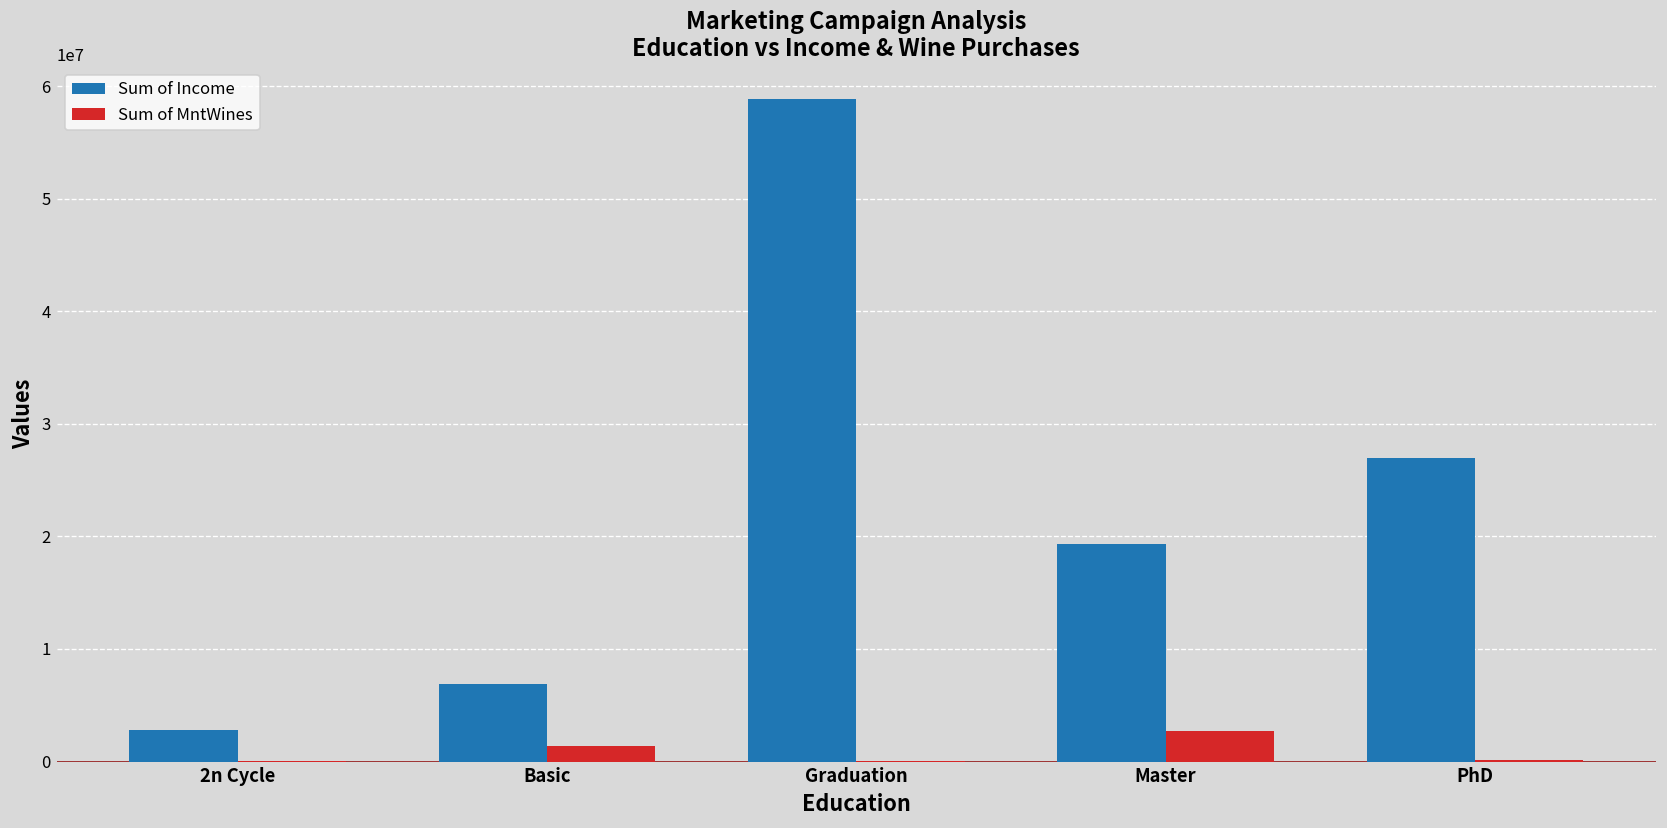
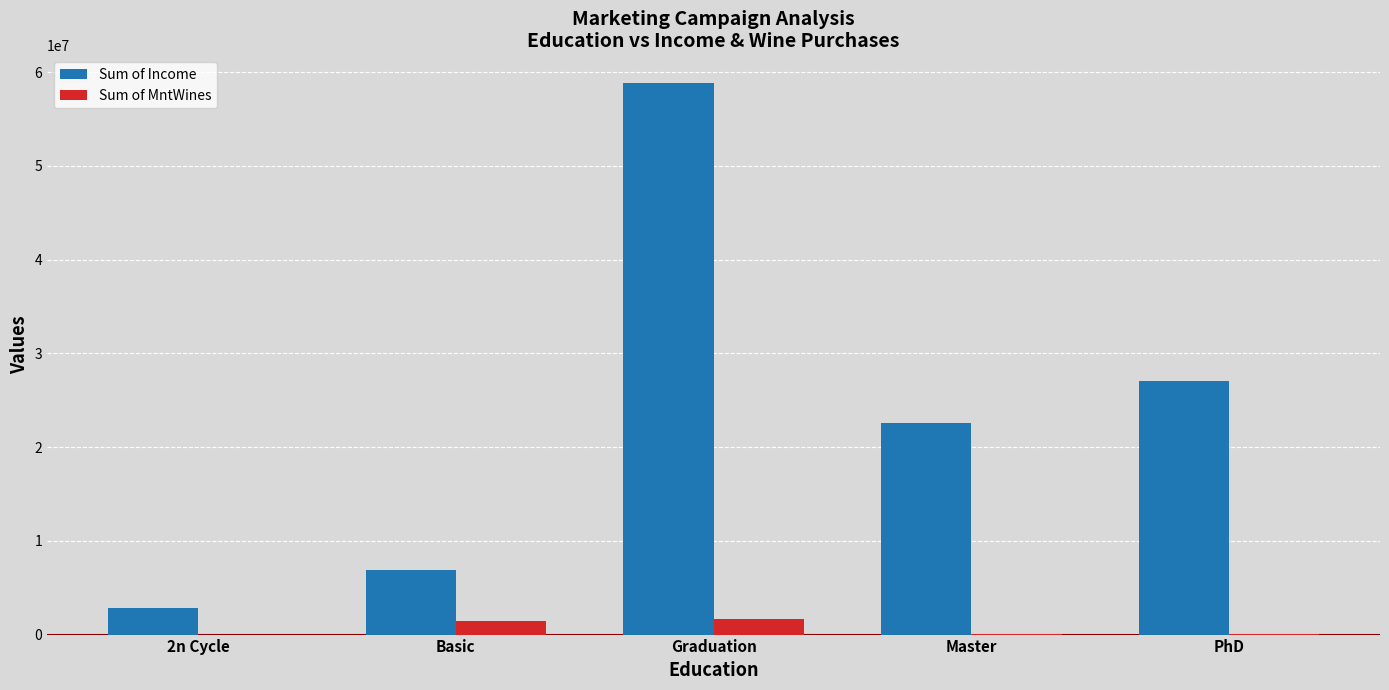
  {
    "Sum of Income": {
      "2n Cycle": 3000000,
      "Basic": 7000000,
      "Graduation": 59000000,
-     "Master": 19000000,
+     "Master": 23000000,
      "PhD": 27000000
    },
    "Sum of MntWines": {
      "Basic": 1000000,
-     "Graduation": 0,
-     "Master": 3000000
+     "Graduation": 2000000,
+     "Master": 0
    }
  }
